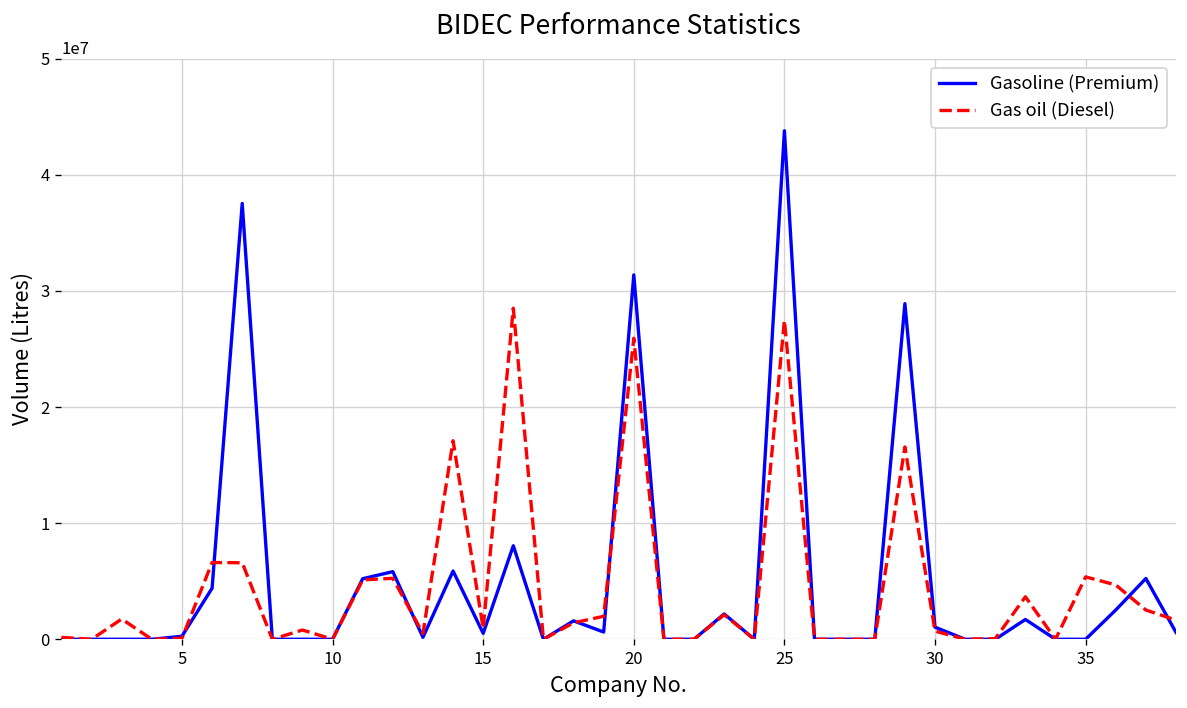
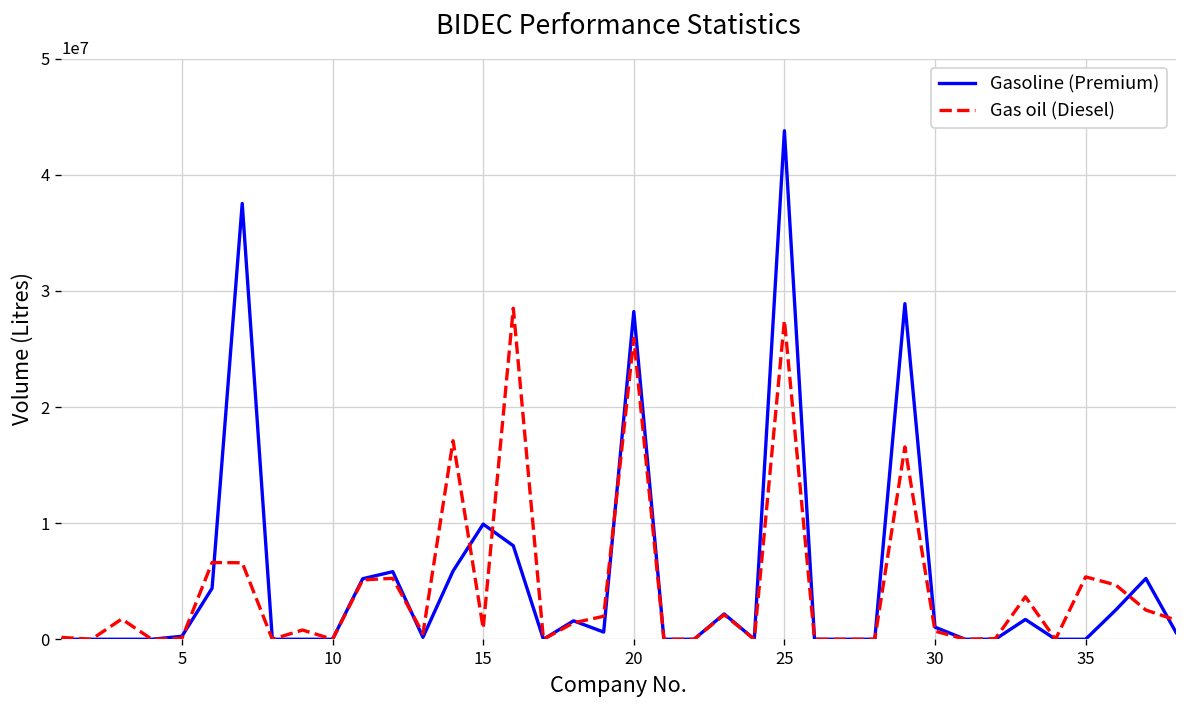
  {
    "Gasoline (Premium)": {
-     "15": 1000000,
-     "20": 31000000,
+     "15": 10000000,
+     "20": 28000000,
      "25": 44000000,
      "30": 1000000,
      "35": 0
    },
    "Gas oil (Diesel)": {
      "15": 1000000,
      "20": 26000000,
      "25": 27000000,
      "30": 1000000,
      "35": 5000000
    }
  }
